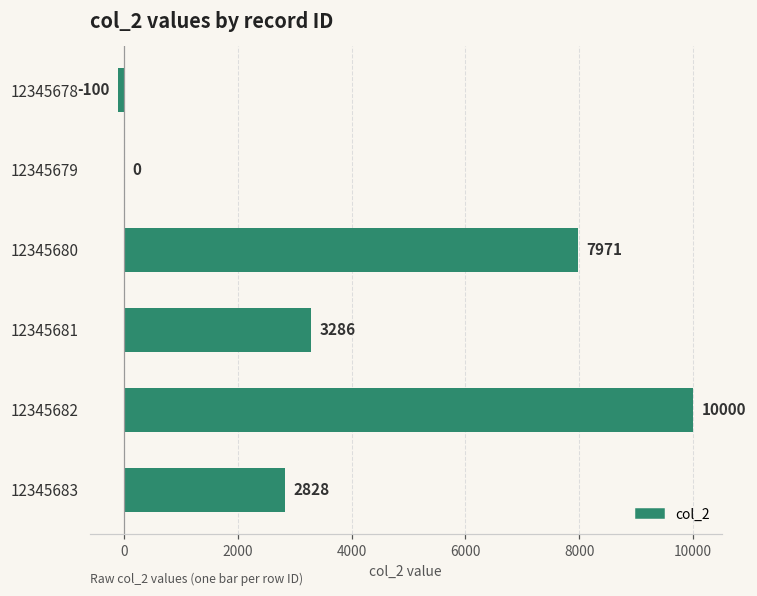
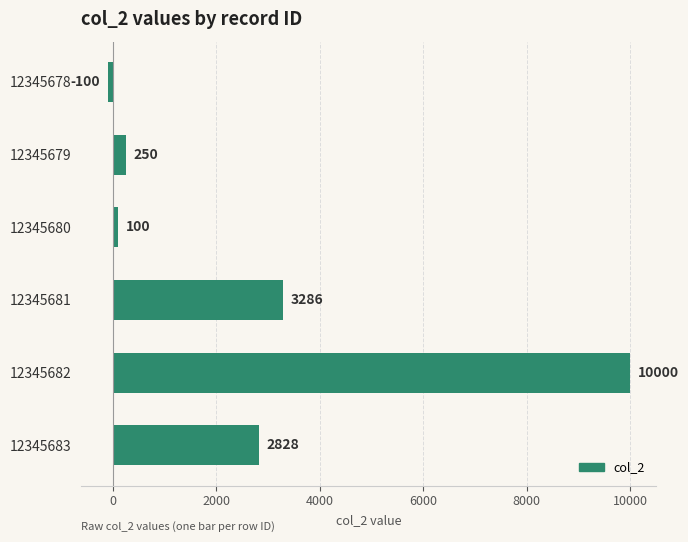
  {
    "12345678": -100,
-   "12345679": 0,
-   "12345680": 7971,
+   "12345679": 250,
+   "12345680": 100,
    "12345681": 3286,
    "12345682": 10000,
    "12345683": 2828
  }
